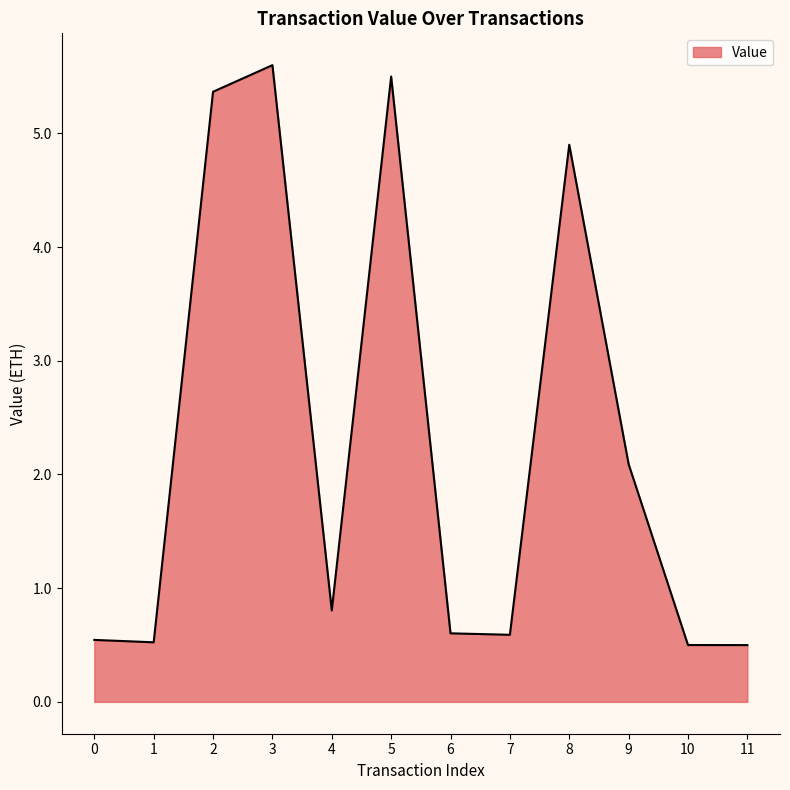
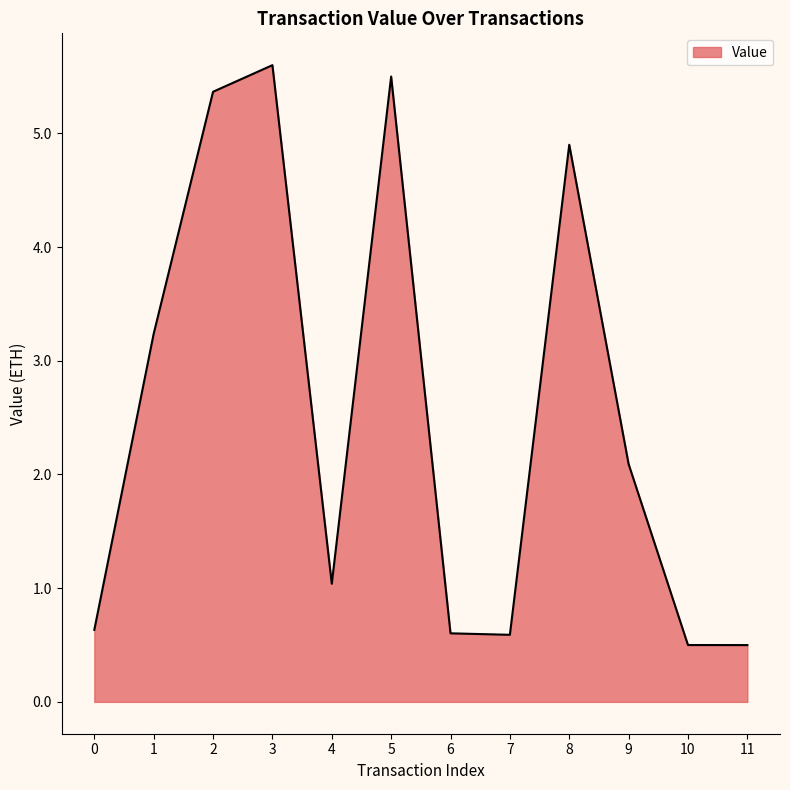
  {
-   "0": 0.55,
-   "1": 0.52,
+   "0": 0.63,
+   "1": 3.24,
    "2": 5.37,
    "3": 5.60,
-   "4": 0.80,
+   "4": 1.04,
    "5": 5.50,
    "6": 0.60,
    "7": 0.59,
    "8": 4.90,
    "9": 2.09,
    "10": 0.50,
    "11": 0.50
  }
